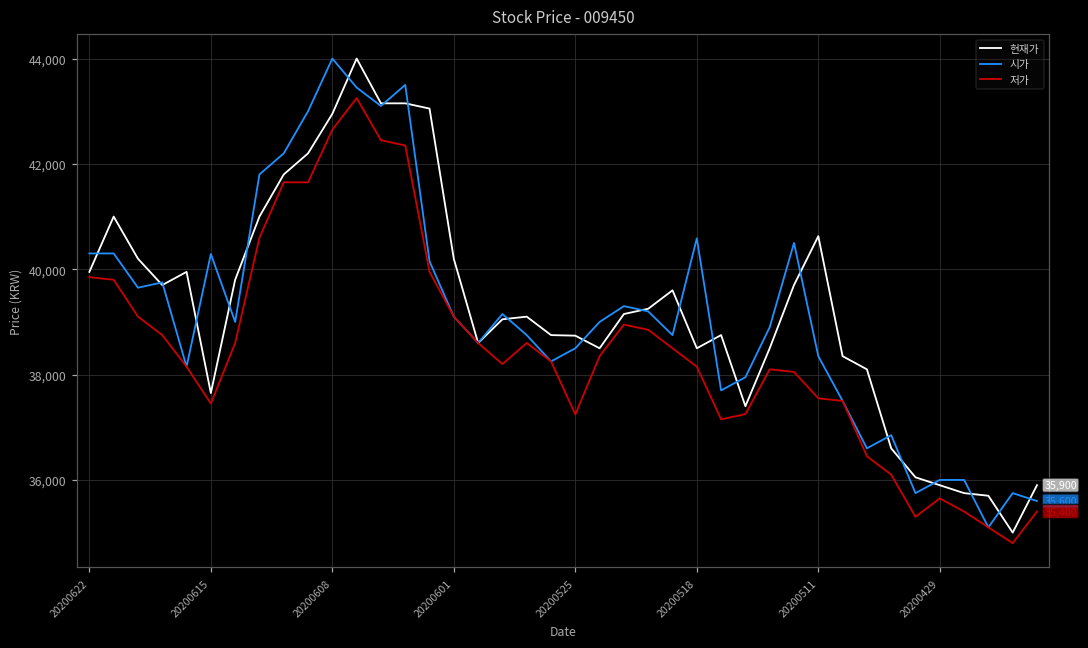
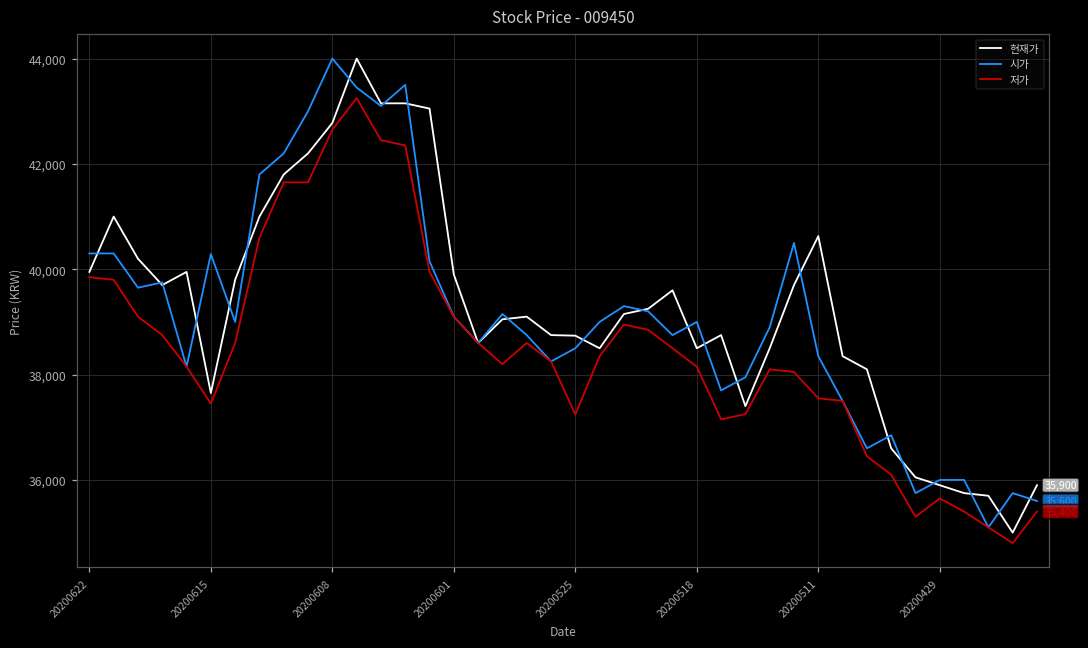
  {
    "현재가": {
      "20200622": "40,000",
      "20200615": "37,700",
-     "20200608": "43,000",
-     "20200601": "40,200",
+     "20200608": "42,800",
+     "20200601": "39,900",
      "20200525": "38,700",
      "20200518": "38,500",
      "20200511": "40,600",
      "20200429": "35,900"
    },
    "시가": {
      "20200622": "40,300",
      "20200615": "40,300",
      "20200608": "44,000",
      "20200525": "38,500",
-     "20200518": "40,600",
+     "20200518": "39,000",
      "20200511": "38,400",
      "20200429": "36,000"
    },
    "저가": {
      "20200622": "39,900",
      "20200615": "37,500",
      "20200608": "42,700",
      "20200525": "37,200",
      "20200518": "38,200",
      "20200511": "37,600",
      "20200429": "35,700"
    }
  }
